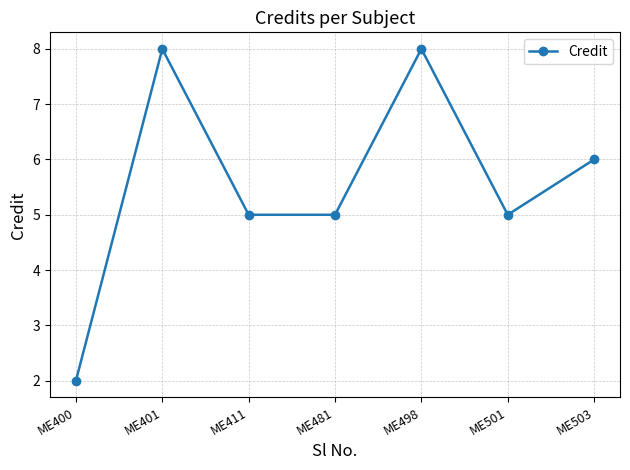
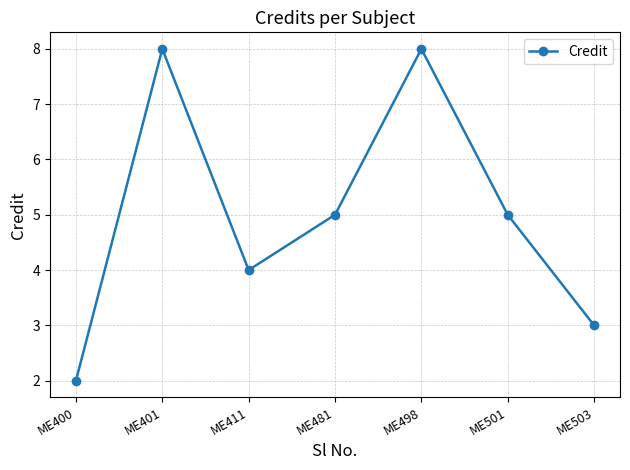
  {
    "ME400": 2,
    "ME401": 8,
-   "ME411": 5,
+   "ME411": 4,
    "ME481": 5,
    "ME498": 8,
    "ME501": 5,
-   "ME503": 6
+   "ME503": 3
  }
